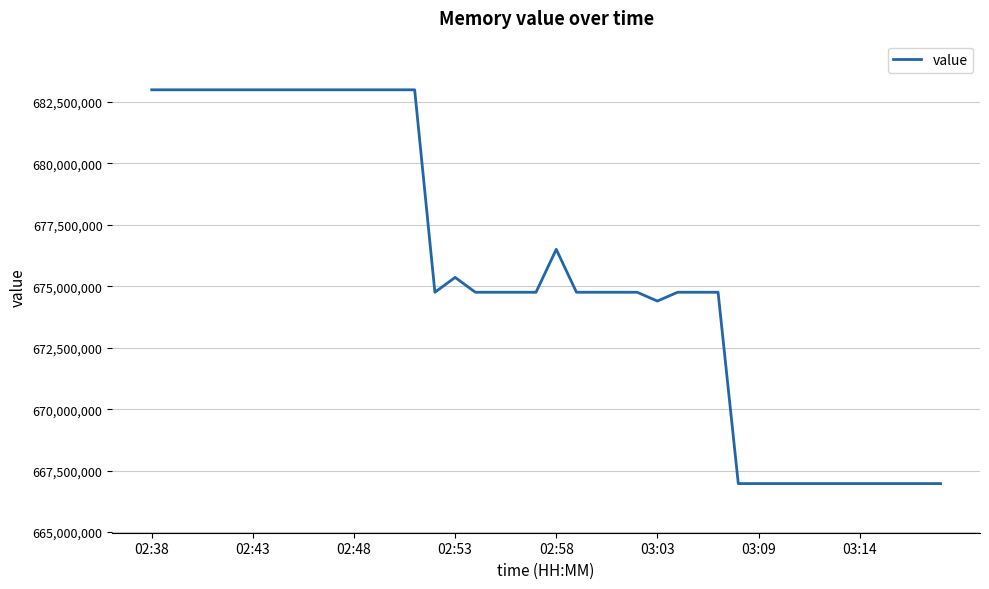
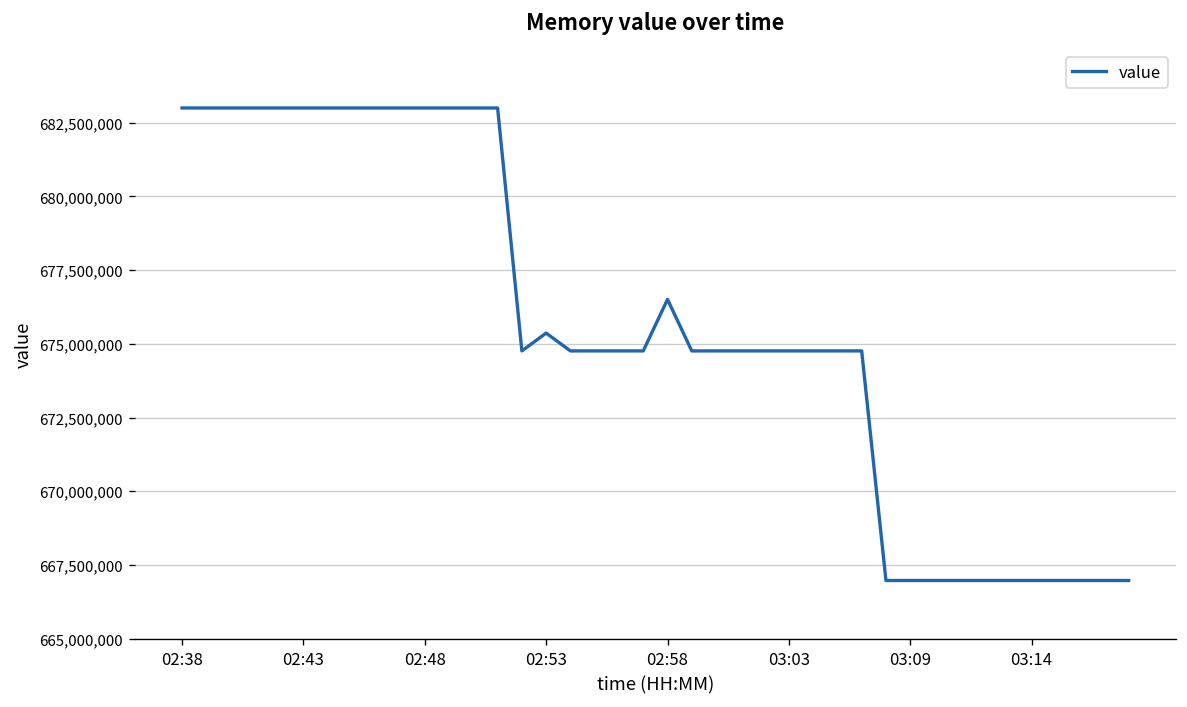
  {
    "02:38": "683,000,000",
    "02:43": "683,000,000",
    "02:48": "683,000,000",
    "02:53": "675,400,000",
    "02:58": "676,500,000",
-   "03:03": "674,400,000",
+   "03:03": "674,800,000",
    "03:09": "667,000,000",
    "03:14": "667,000,000"
  }
